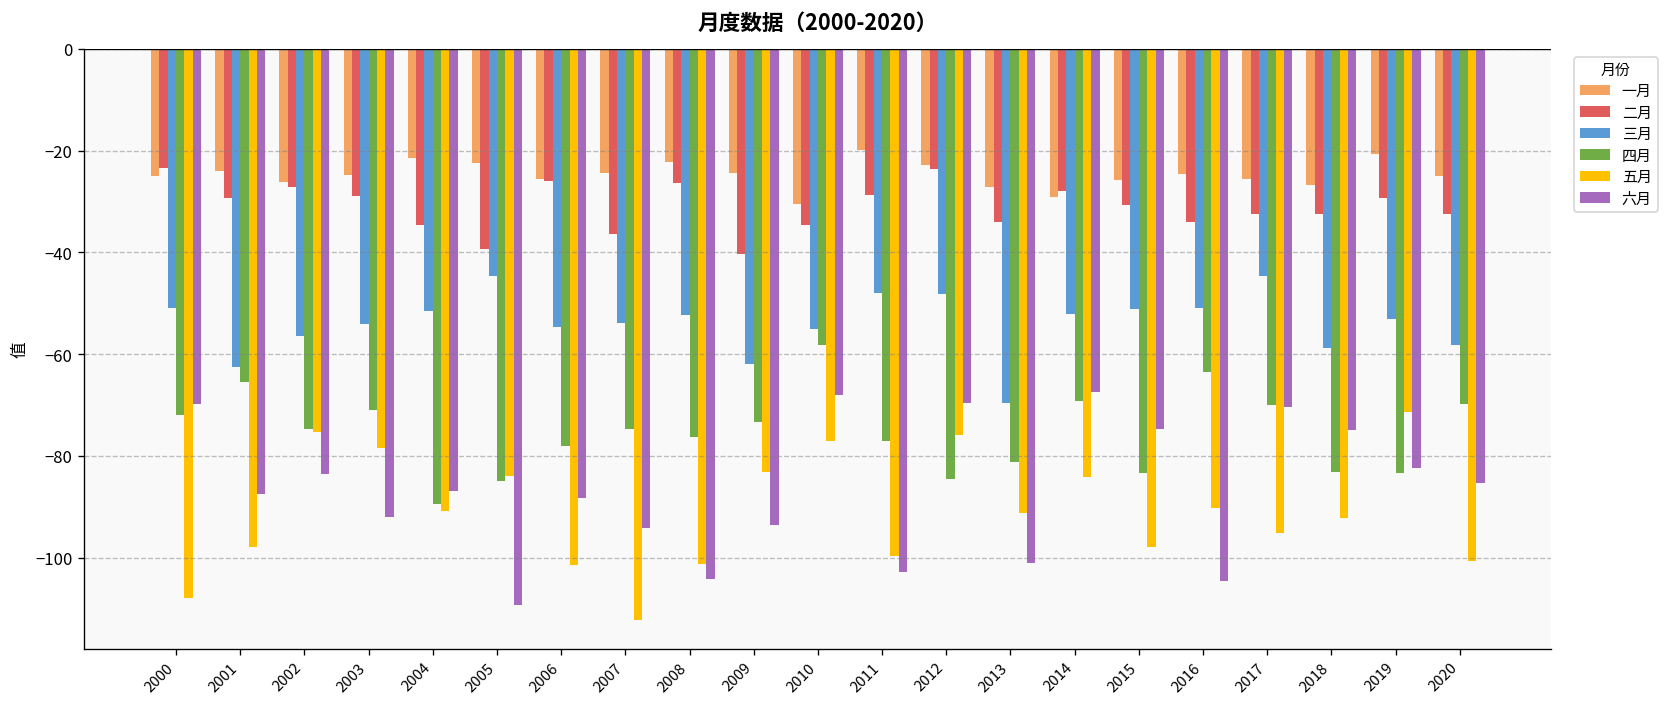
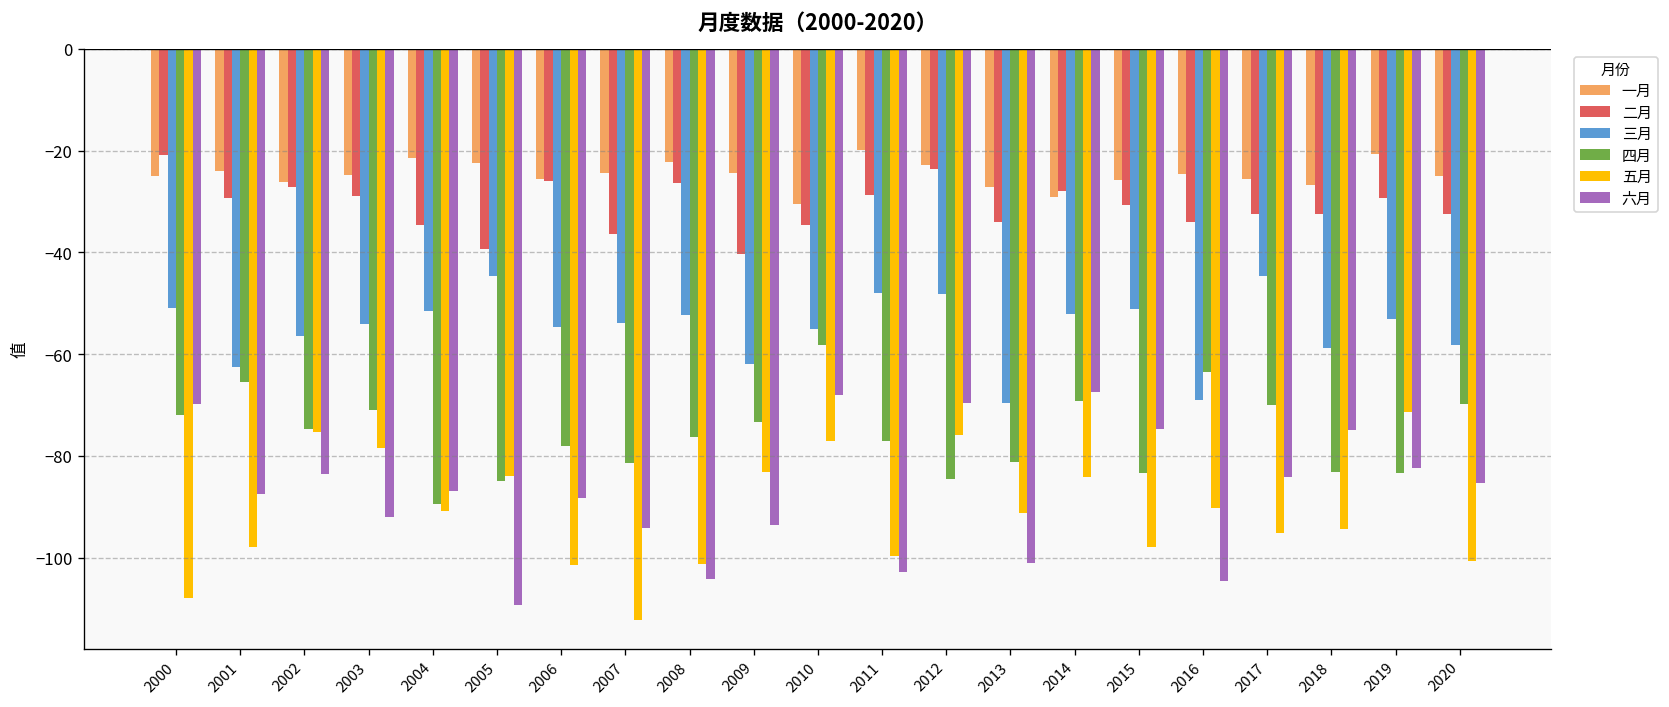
  {
    "一月": {
      "2000": -25,
      "2001": -24,
      "2002": -26,
      "2003": -25,
      "2004": -21,
      "2005": -22,
      "2006": -26,
      "2007": -24,
      "2008": -22,
      "2009": -24,
      "2010": -31,
      "2011": -20,
      "2012": -23,
      "2013": -27,
      "2014": -29,
      "2015": -26,
      "2016": -25,
      "2017": -25,
      "2018": -27,
      "2019": -21,
      "2020": -25
    },
    "二月": {
-     "2000": -23,
+     "2000": -21,
      "2001": -29,
      "2002": -27,
      "2003": -29,
      "2004": -35,
      "2005": -39,
      "2006": -26,
      "2007": -36,
      "2008": -26,
      "2009": -40,
      "2010": -35,
      "2011": -29,
      "2012": -24,
      "2013": -34,
      "2014": -28,
      "2015": -31,
      "2016": -34,
      "2017": -32,
      "2018": -33,
      "2019": -29,
      "2020": -32
    },
    "三月": {
      "2000": -51,
      "2001": -63,
      "2002": -56,
      "2003": -54,
      "2004": -51,
      "2005": -45,
      "2006": -55,
      "2007": -54,
      "2008": -52,
      "2009": -62,
      "2010": -55,
      "2011": -48,
      "2012": -48,
      "2013": -70,
      "2014": -52,
      "2015": -51,
-     "2016": -51,
+     "2016": -69,
      "2017": -45,
      "2018": -59,
      "2019": -53,
      "2020": -58
    },
    "四月": {
      "2000": -72,
      "2001": -65,
      "2002": -75,
      "2003": -71,
      "2004": -90,
      "2005": -85,
      "2006": -78,
-     "2007": -75,
+     "2007": -81,
      "2008": -76,
      "2009": -73,
      "2010": -58,
      "2011": -77,
      "2012": -85,
      "2013": -81,
      "2014": -69,
      "2015": -83,
      "2016": -64,
      "2017": -70,
      "2018": -83,
      "2019": -83,
      "2020": -70
    },
    "五月": {
      "2000": -108,
      "2001": -98,
      "2002": -75,
      "2003": -78,
      "2004": -91,
      "2005": -84,
      "2006": -101,
      "2007": -112,
      "2008": -101,
      "2009": -83,
      "2010": -77,
      "2011": -100,
      "2012": -76,
      "2013": -91,
      "2014": -84,
      "2015": -98,
      "2016": -90,
      "2017": -95,
-     "2018": -92,
+     "2018": -94,
      "2019": -71,
      "2020": -101
    },
    "六月": {
      "2000": -70,
      "2001": -88,
      "2002": -83,
      "2003": -92,
      "2004": -87,
      "2005": -109,
      "2006": -88,
      "2007": -94,
      "2008": -104,
      "2009": -94,
      "2010": -68,
      "2011": -103,
      "2012": -70,
      "2013": -101,
      "2014": -67,
      "2015": -75,
      "2016": -105,
-     "2017": -70,
+     "2017": -84,
      "2018": -75,
      "2019": -82,
      "2020": -85
    }
  }
